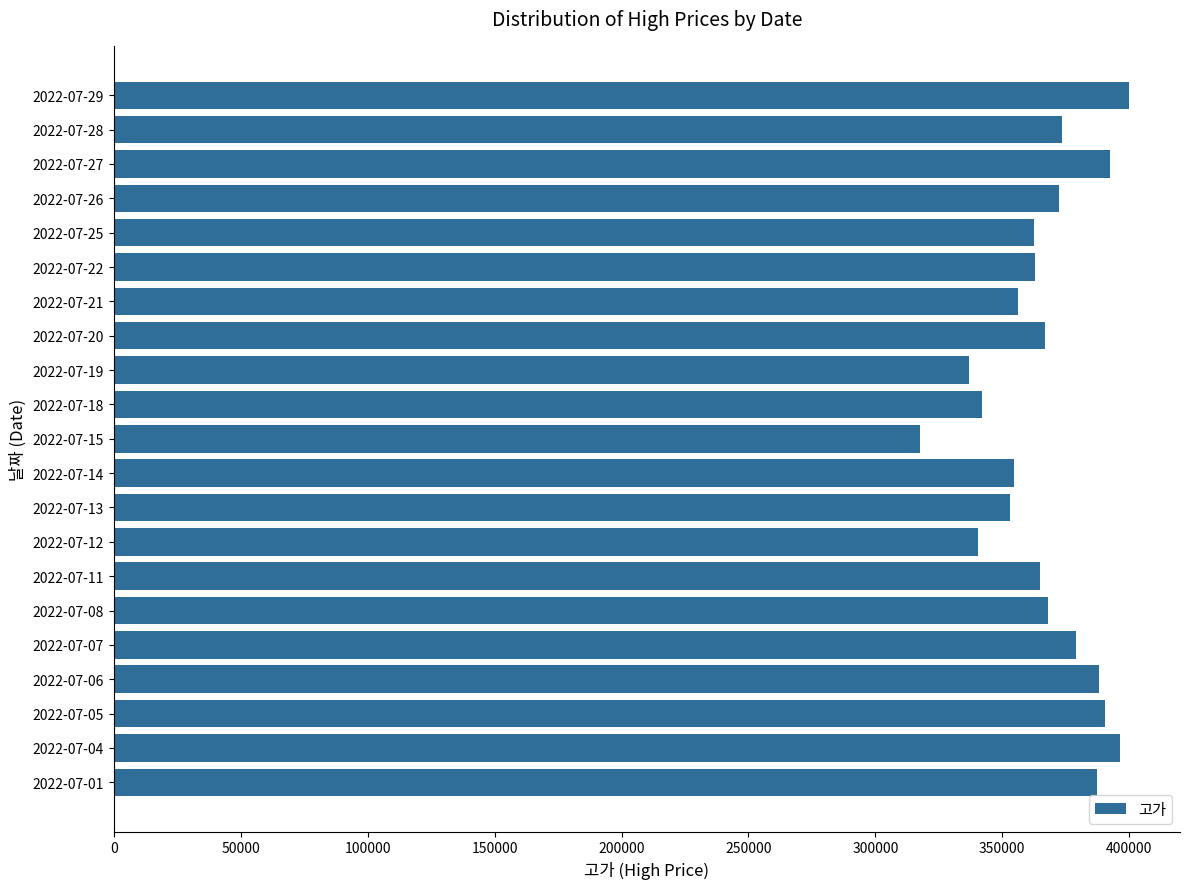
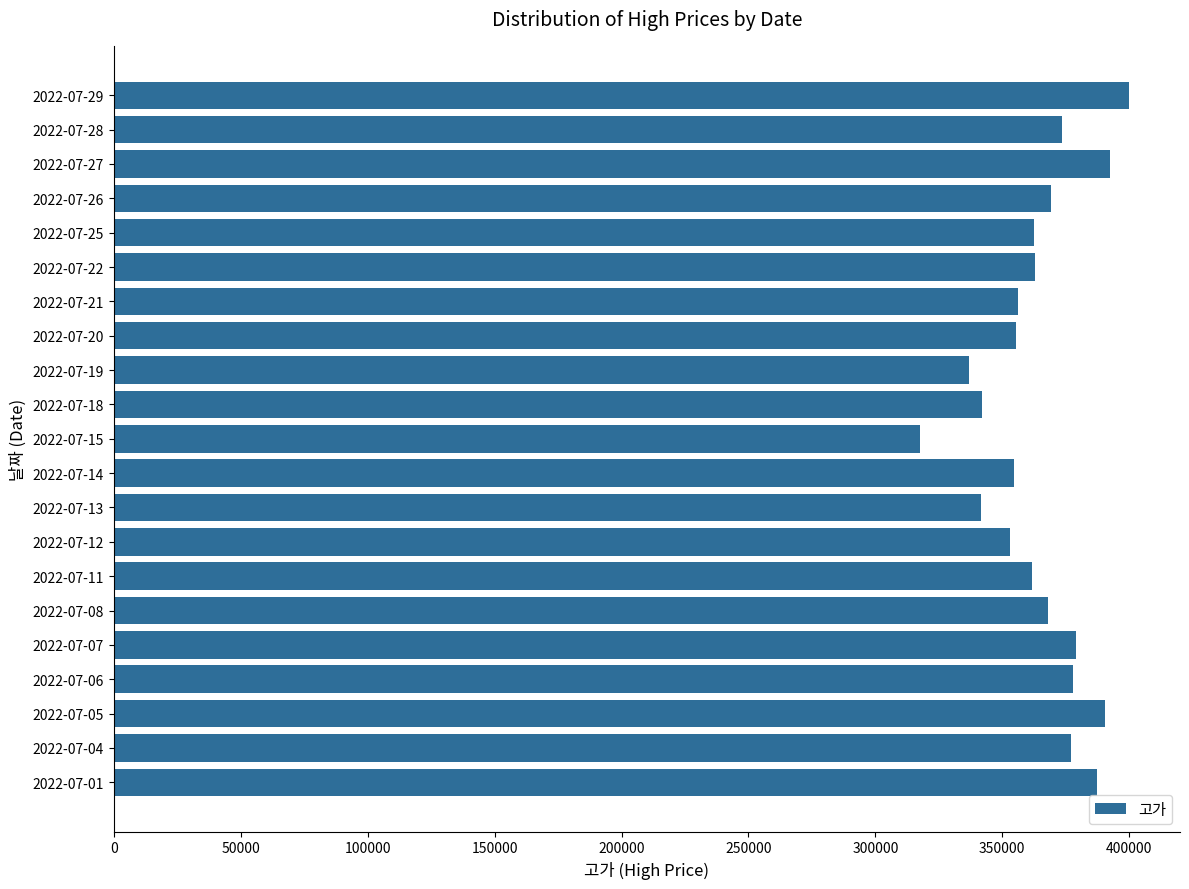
  {
    "2022-07-29": 400000,
    "2022-07-28": 374000,
    "2022-07-27": 392000,
-   "2022-07-26": 373000,
+   "2022-07-26": 369000,
    "2022-07-25": 363000,
    "2022-07-22": 363000,
    "2022-07-21": 356000,
-   "2022-07-20": 367000,
+   "2022-07-20": 356000,
    "2022-07-19": 337000,
    "2022-07-18": 342000,
    "2022-07-15": 317000,
    "2022-07-14": 355000,
-   "2022-07-13": 353000,
-   "2022-07-12": 340000,
-   "2022-07-11": 365000,
+   "2022-07-13": 342000,
+   "2022-07-12": 353000,
+   "2022-07-11": 362000,
    "2022-07-08": 368000,
    "2022-07-07": 379000,
-   "2022-07-06": 388000,
+   "2022-07-06": 378000,
    "2022-07-05": 390000,
-   "2022-07-04": 396000,
+   "2022-07-04": 377000,
    "2022-07-01": 388000
  }
